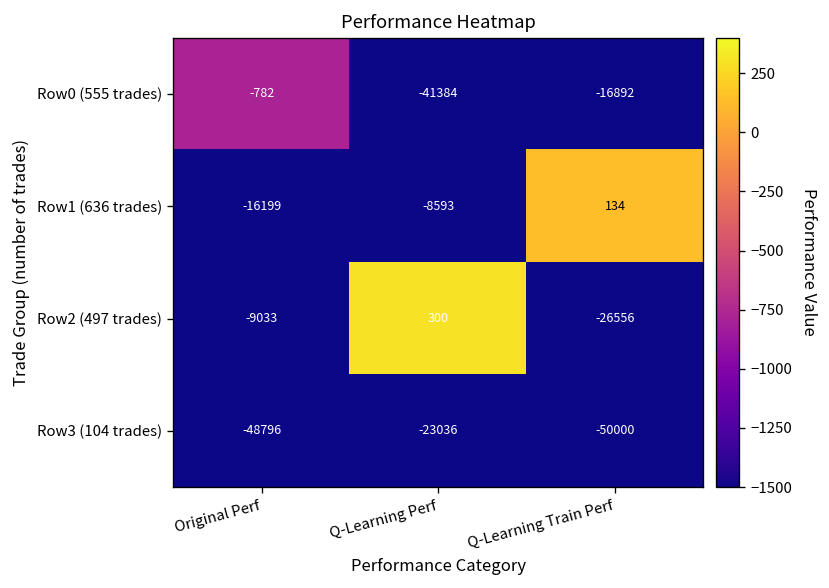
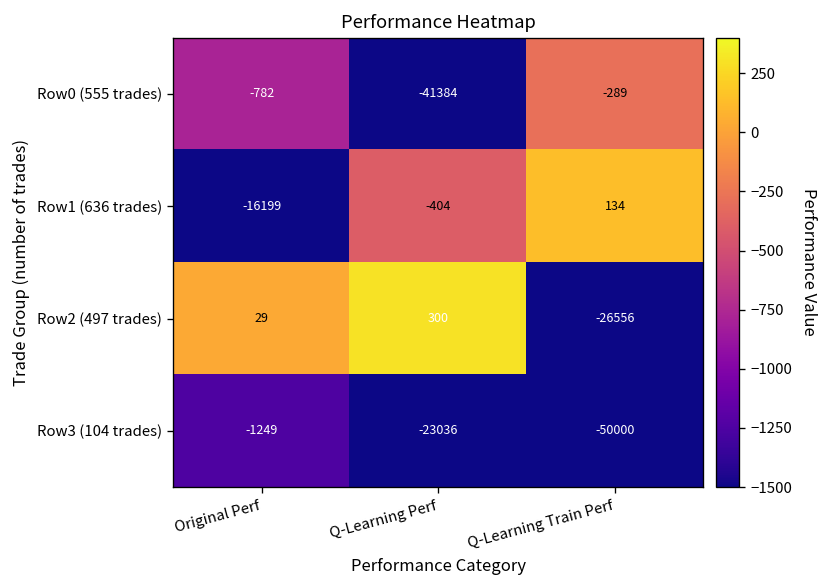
  {
    "Row0 (555 trades)": {
      "Original Perf": -782,
      "Q-Learning Perf": -41384,
-     "Q-Learning Train Perf": -16892
+     "Q-Learning Train Perf": -289
    },
    "Row1 (636 trades)": {
      "Original Perf": -16199,
-     "Q-Learning Perf": -8593,
+     "Q-Learning Perf": -404,
      "Q-Learning Train Perf": 134
    },
    "Row2 (497 trades)": {
-     "Original Perf": -9033,
+     "Original Perf": 29,
      "Q-Learning Perf": 300,
      "Q-Learning Train Perf": -26556
    },
    "Row3 (104 trades)": {
-     "Original Perf": -48796,
+     "Original Perf": -1249,
      "Q-Learning Perf": -23036,
      "Q-Learning Train Perf": -50000
    }
  }
